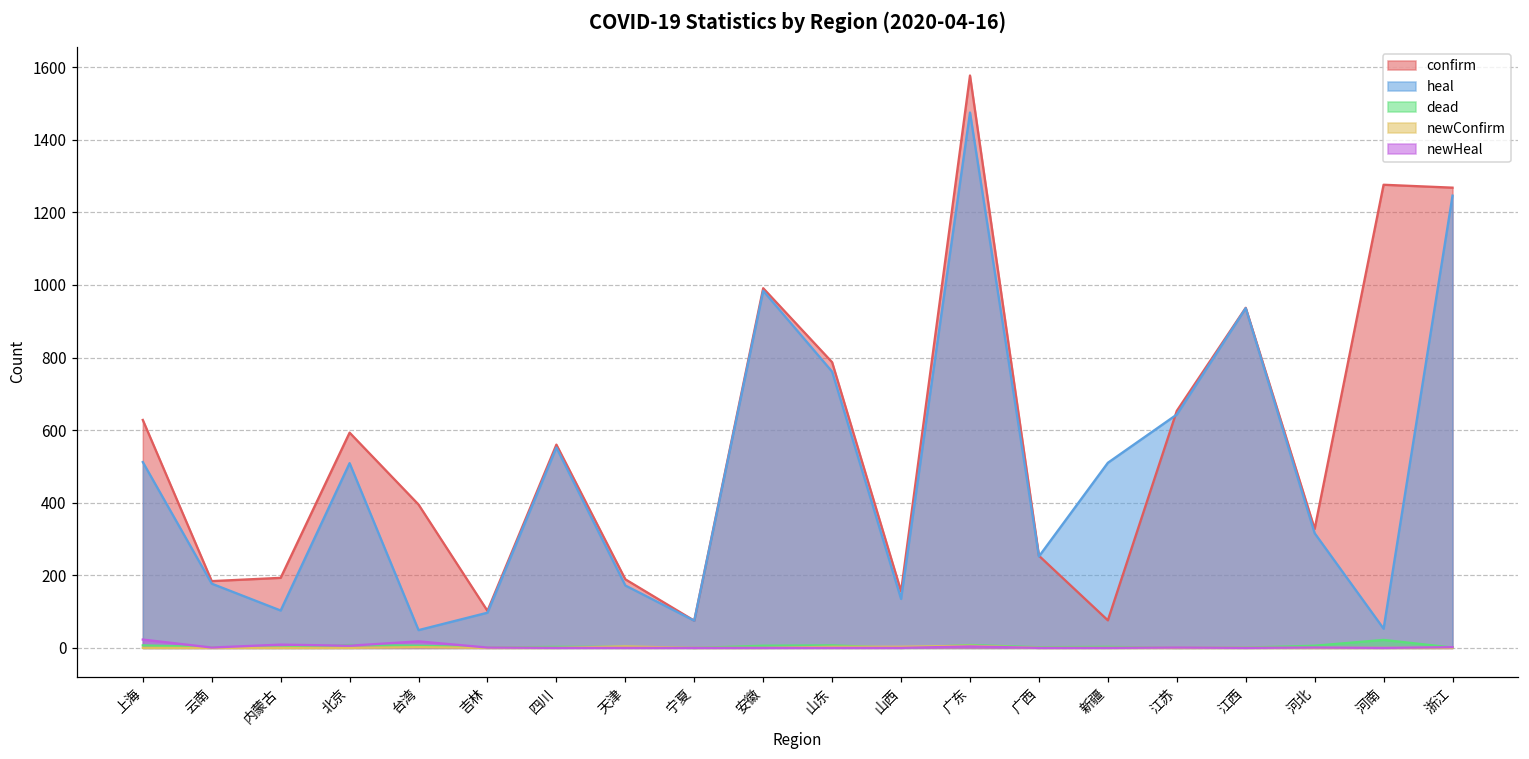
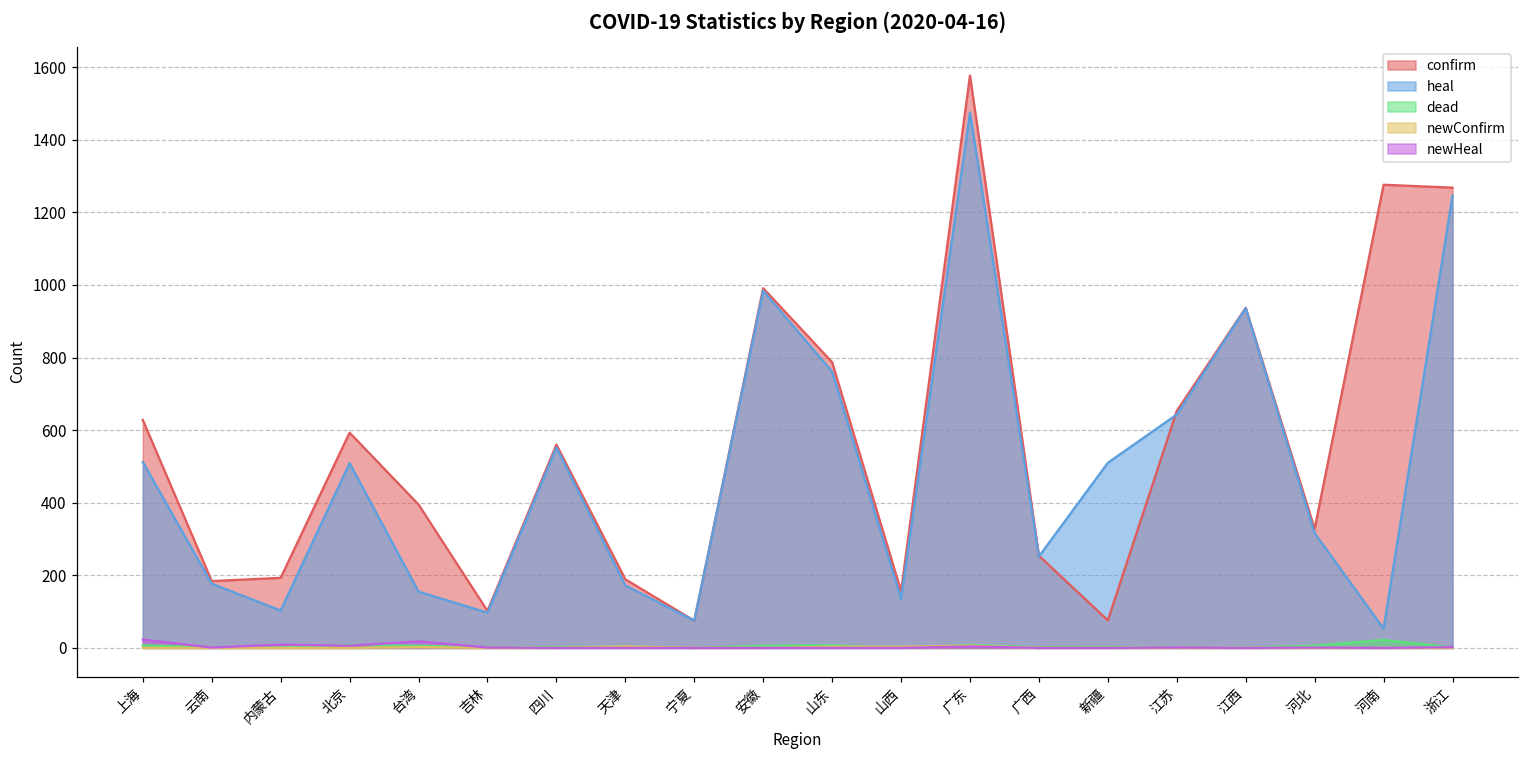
  {
    "confirm": {
      "上海": 630,
      "内蒙古": 190,
      "北京": 590,
      "台湾": 400,
      "四川": 560,
      "天津": 190,
      "山东": 790,
      "山西": 160,
      "广东": 1580,
      "新疆": 80,
      "江苏": 650,
      "河北": 330,
      "河南": 1280,
      "浙江": 1270
    },
    "heal": {
      "上海": 510,
      "内蒙古": 100,
      "北京": 510,
-     "台湾": 50,
+     "台湾": 160,
      "四川": 550,
      "天津": 170,
      "山东": 760,
      "山西": 140,
      "广东": 1480,
      "新疆": 510,
      "江苏": 640,
      "河北": 320,
      "河南": 50,
      "浙江": 1250
    },
    "dead": {
      "河南": 20
    },
    "newHeal": {
      "上海": 20,
      "内蒙古": 10,
      "台湾": 20
    }
  }
